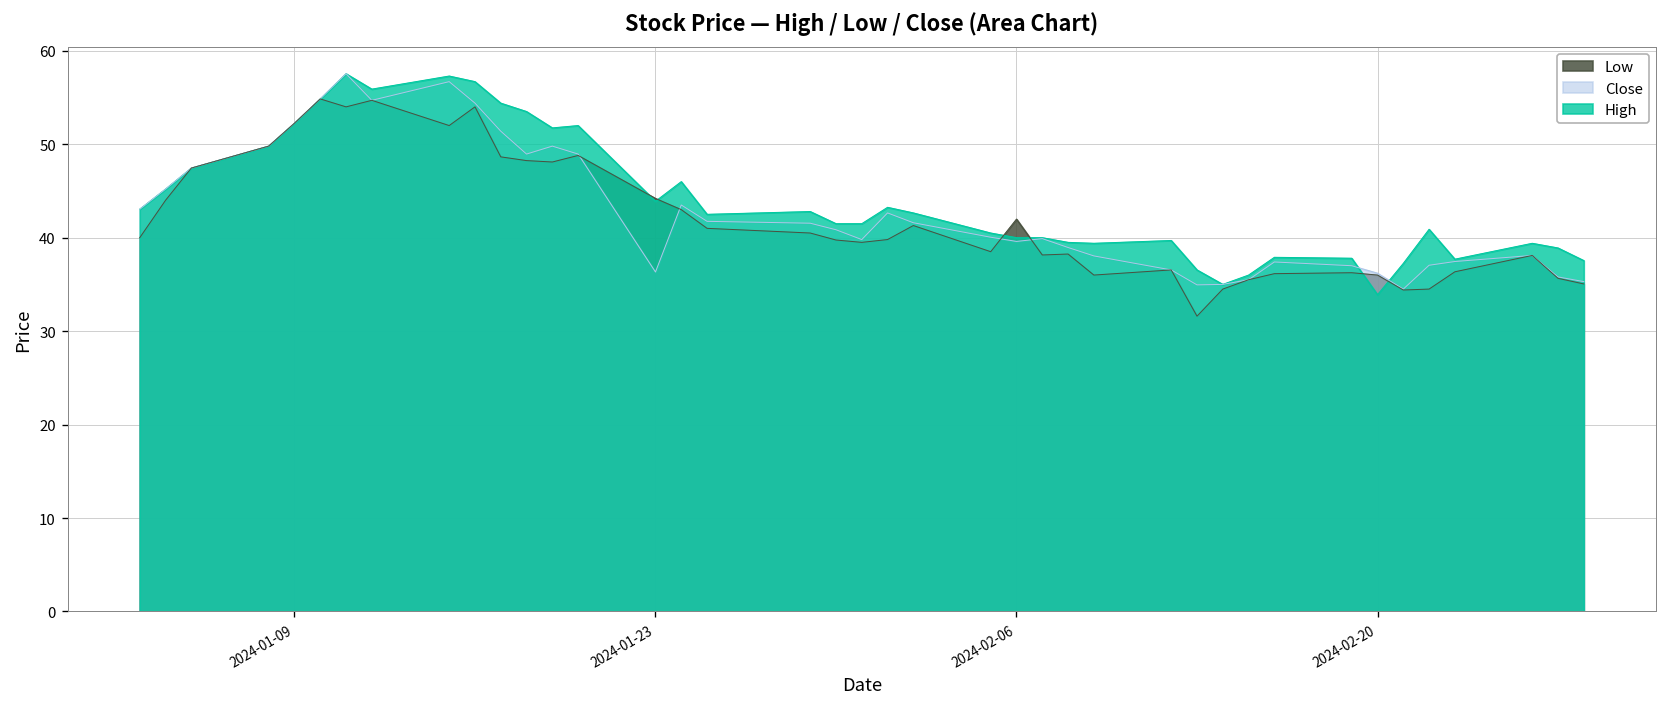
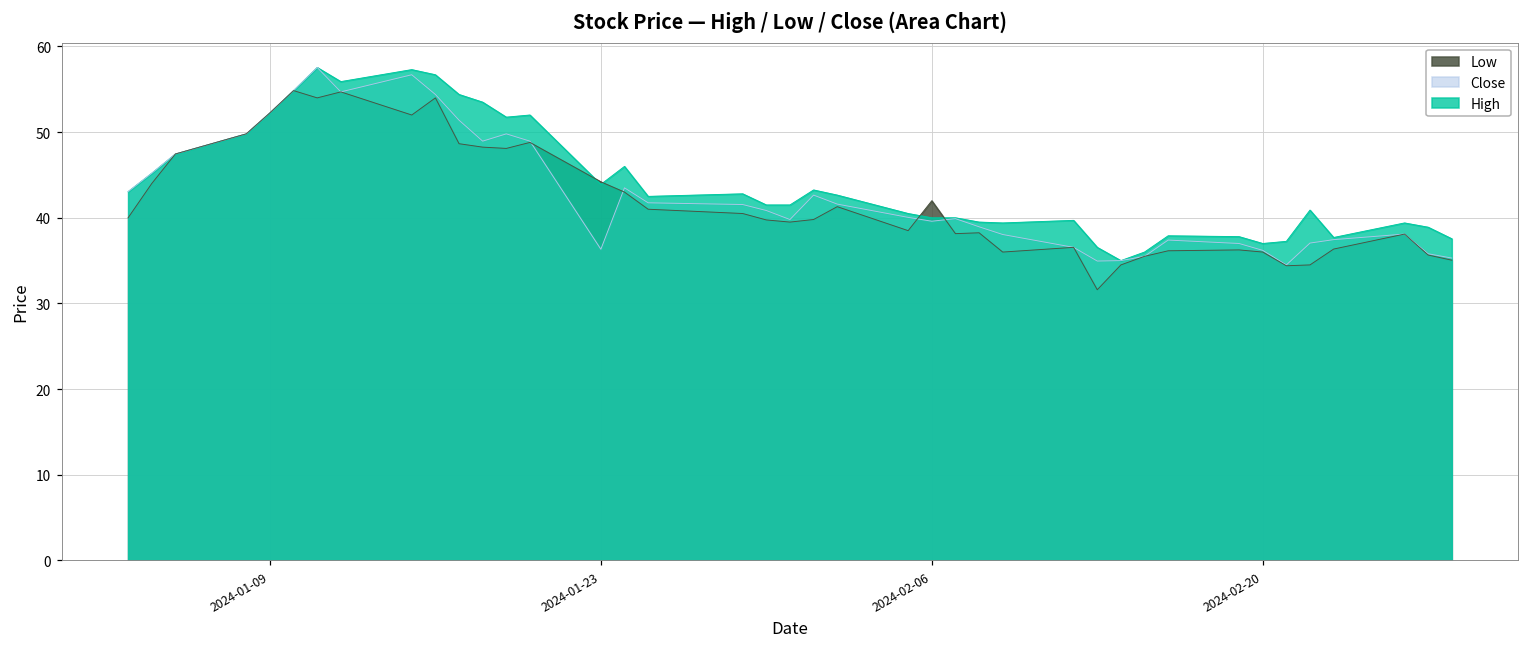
  {
    "Low": {
      "2024-02-06": 42
    },
    "Close": {
      "2024-01-23": 36,
      "2024-02-06": 40
    },
    "High": {
      "2024-02-06": 40,
-     "2024-02-20": 34
+     "2024-02-20": 37
    }
  }
